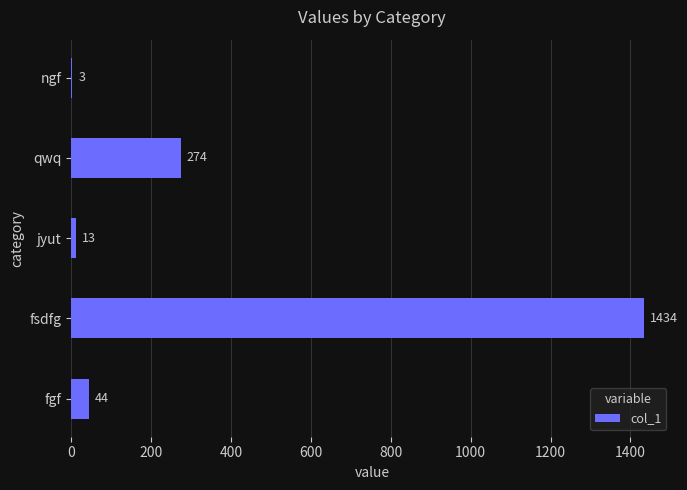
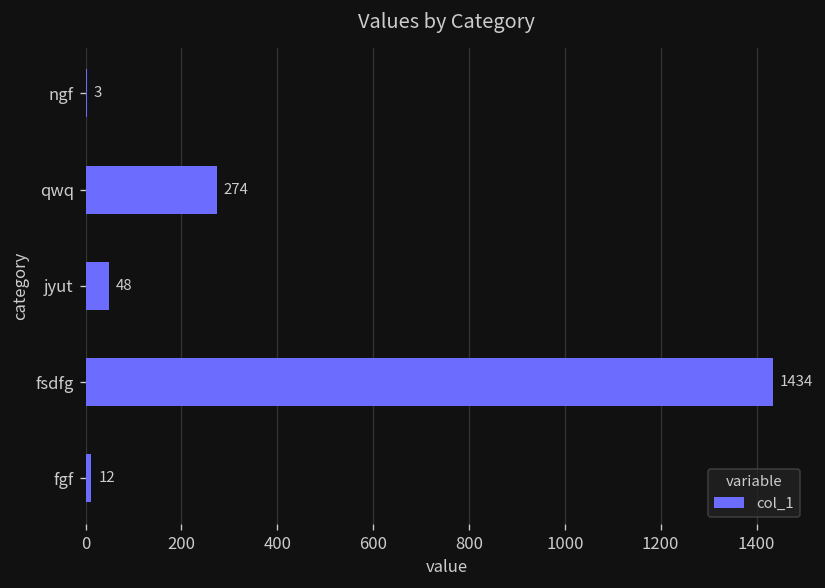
  {
    "ngf": 3,
    "qwq": 274,
-   "jyut": 13,
+   "jyut": 48,
    "fsdfg": 1434,
-   "fgf": 44
+   "fgf": 12
  }
